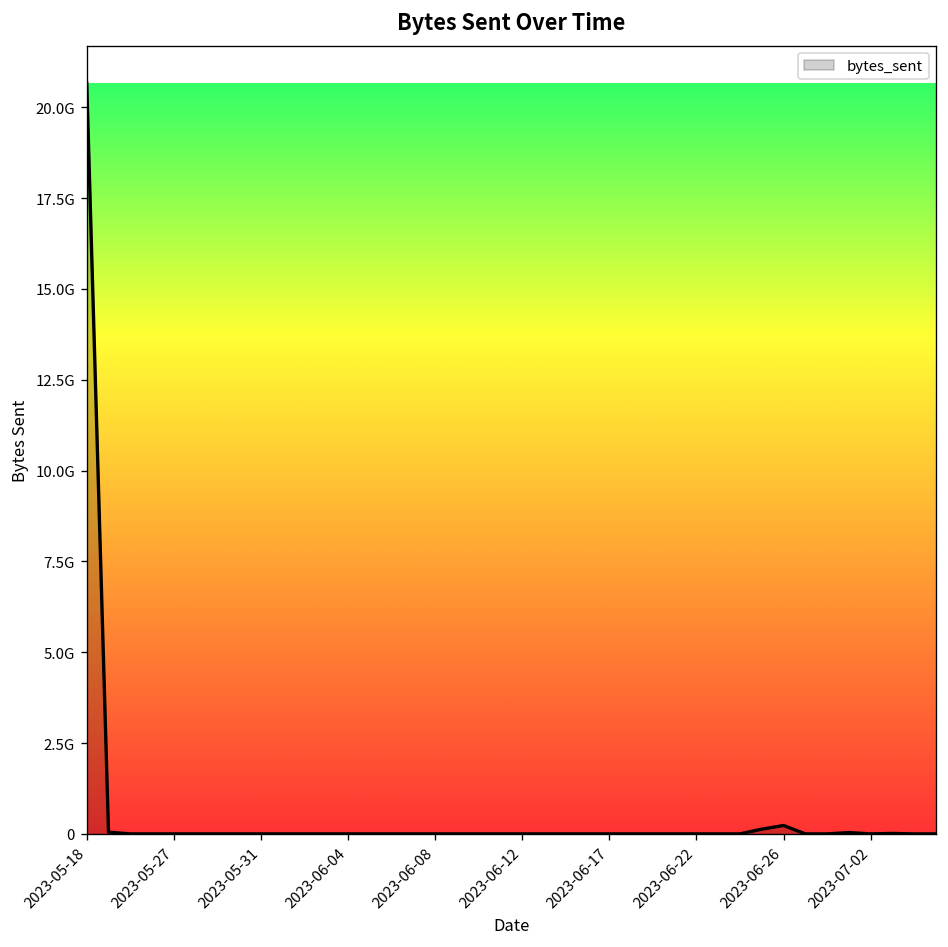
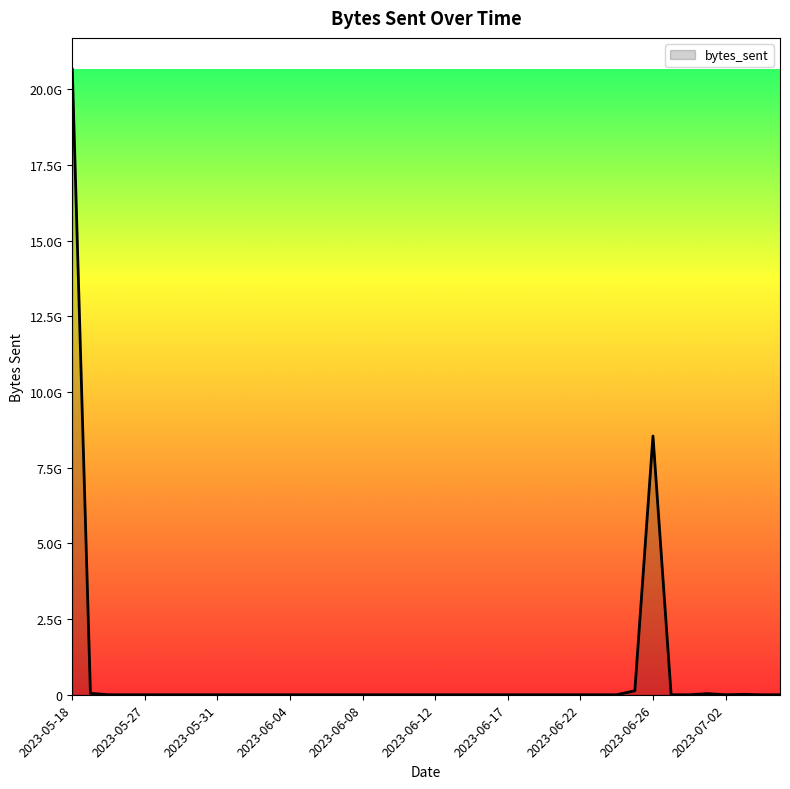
  {
    "2023-05-18": 20700000000,
    "2023-05-27": 0,
    "2023-05-31": 0,
    "2023-06-04": 0,
    "2023-06-08": 0,
    "2023-06-12": 0,
    "2023-06-17": 0,
    "2023-06-22": 0,
-   "2023-06-26": 200000000,
+   "2023-06-26": 8500000000,
    "2023-07-02": 0
  }
